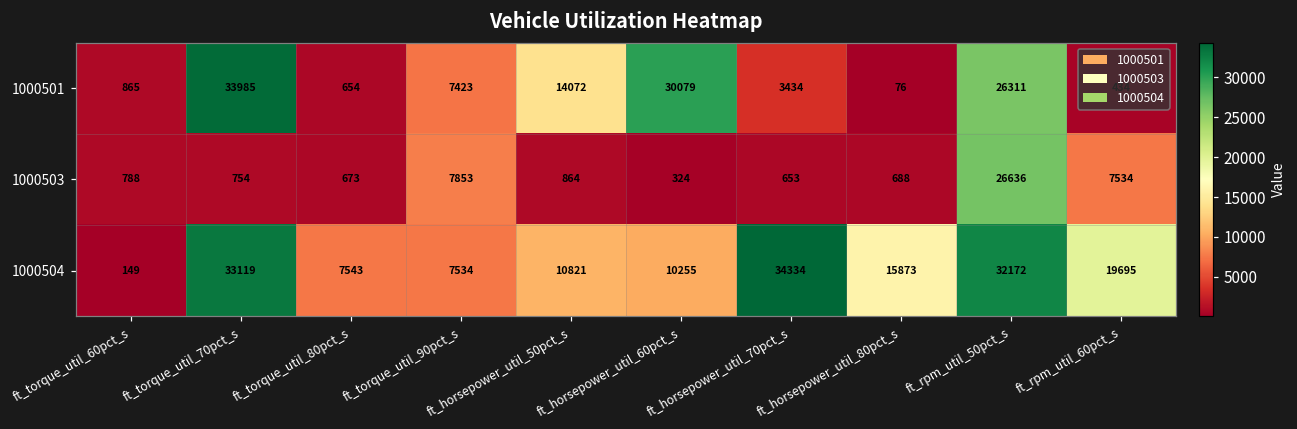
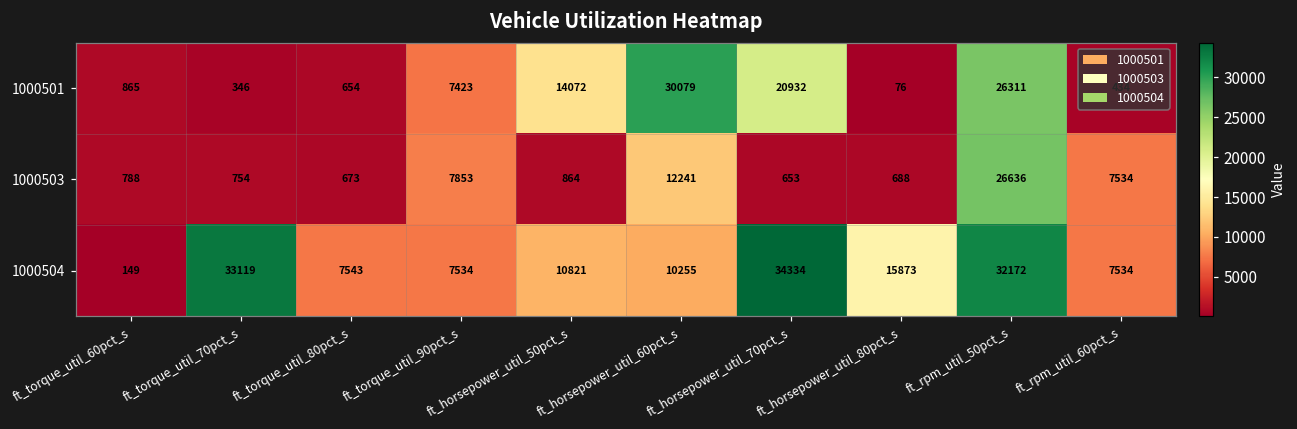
  {
    "1000501": {
      "ft_torque_util_60pct_s": 865,
-     "ft_torque_util_70pct_s": 33985,
+     "ft_torque_util_70pct_s": 346,
      "ft_torque_util_80pct_s": 654,
      "ft_torque_util_90pct_s": 7423,
      "ft_horsepower_util_50pct_s": 14072,
      "ft_horsepower_util_60pct_s": 30079,
-     "ft_horsepower_util_70pct_s": 3434,
+     "ft_horsepower_util_70pct_s": 20932,
      "ft_horsepower_util_80pct_s": 76,
      "ft_rpm_util_50pct_s": 26311
    },
    "1000503": {
      "ft_torque_util_60pct_s": 788,
      "ft_torque_util_70pct_s": 754,
      "ft_torque_util_80pct_s": 673,
      "ft_torque_util_90pct_s": 7853,
      "ft_horsepower_util_50pct_s": 864,
-     "ft_horsepower_util_60pct_s": 324,
+     "ft_horsepower_util_60pct_s": 12241,
      "ft_horsepower_util_70pct_s": 653,
      "ft_horsepower_util_80pct_s": 688,
      "ft_rpm_util_50pct_s": 26636,
      "ft_rpm_util_60pct_s": 7534
    },
    "1000504": {
      "ft_torque_util_60pct_s": 149,
      "ft_torque_util_70pct_s": 33119,
      "ft_torque_util_80pct_s": 7543,
      "ft_torque_util_90pct_s": 7534,
      "ft_horsepower_util_50pct_s": 10821,
      "ft_horsepower_util_60pct_s": 10255,
      "ft_horsepower_util_70pct_s": 34334,
      "ft_horsepower_util_80pct_s": 15873,
      "ft_rpm_util_50pct_s": 32172,
-     "ft_rpm_util_60pct_s": 19695
+     "ft_rpm_util_60pct_s": 7534
    }
  }
